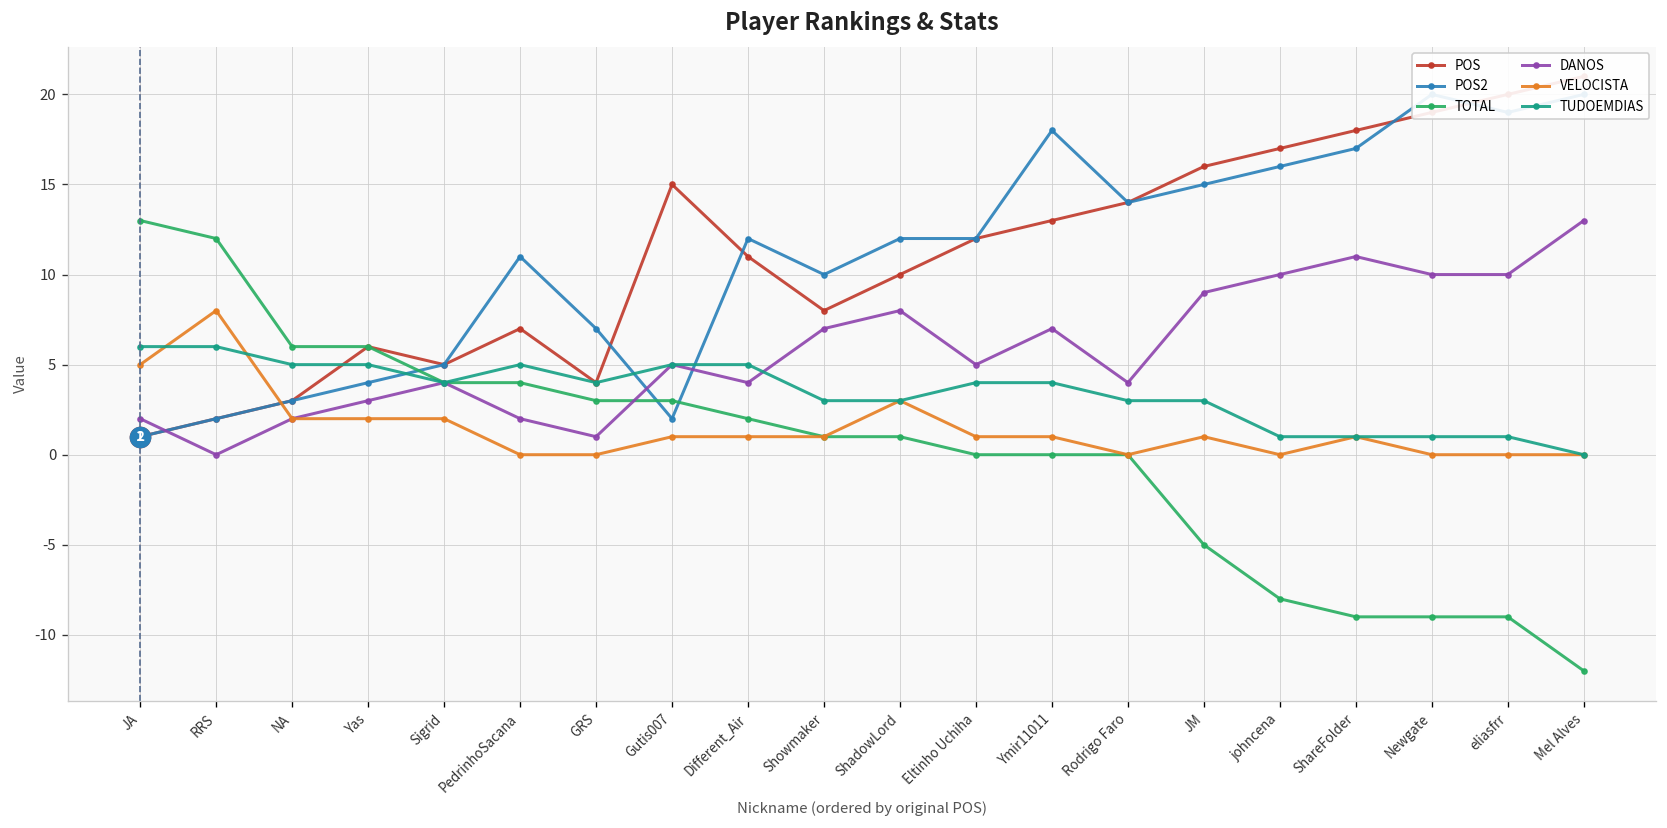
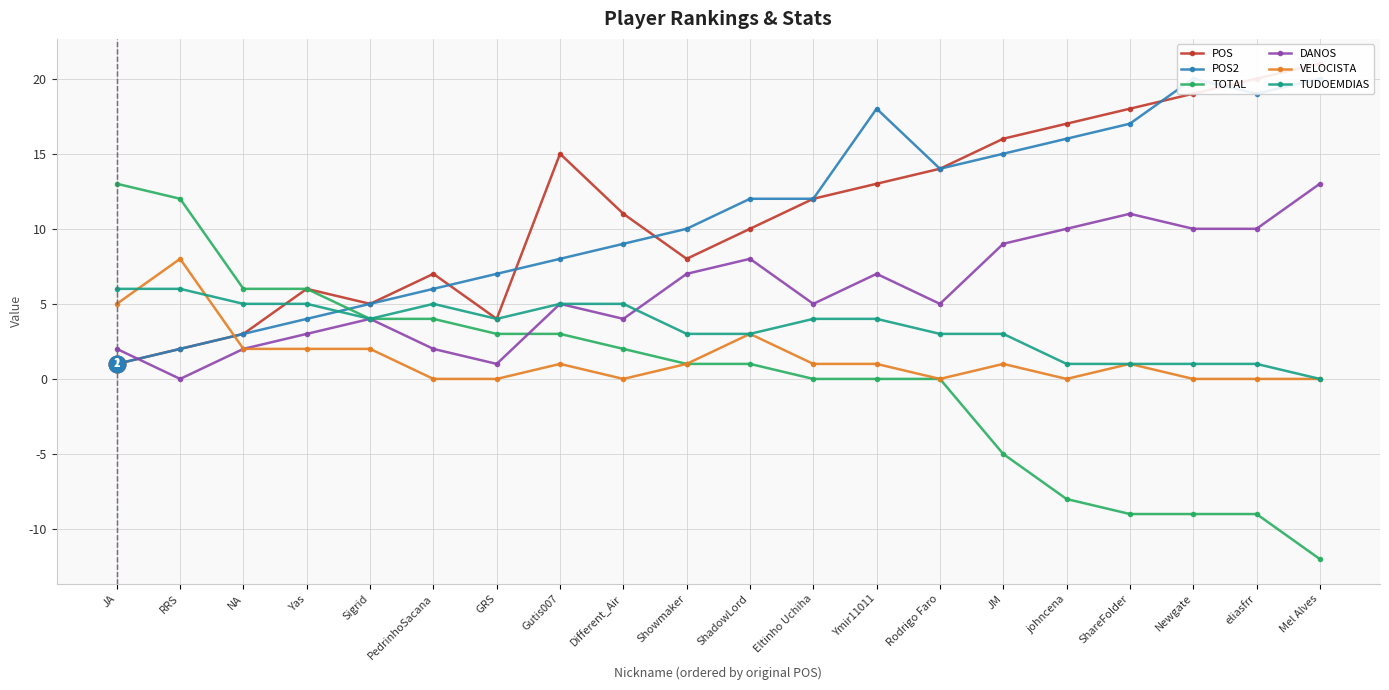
  {
    "POS2": {
      "Yas": 4,
-     "PedrinhoSacana": 11,
+     "PedrinhoSacana": 6,
      "GRS": 7,
-     "Gutis007": 2,
-     "Different_Air": 12,
+     "Gutis007": 8,
+     "Different_Air": 9,
      "Showmaker": 10,
      "ShadowLord": 12,
      "Ymir11011": 18,
      "JM": 15,
      "johncena": 16,
      "ShareFolder": 17
    },
    "DANOS": {
      "RRS": 0,
      "Yas": 3,
      "PedrinhoSacana": 2,
      "GRS": 1,
      "Different_Air": 4,
      "Showmaker": 7,
      "ShadowLord": 8,
      "Eltinho Uchiha": 5,
      "Ymir11011": 7,
-     "Rodrigo Faro": 4,
+     "Rodrigo Faro": 5,
      "JM": 9,
      "johncena": 10,
      "ShareFolder": 11,
      "Newgate": 10,
      "eliasfrr": 10,
      "Mel Alves": 13
    },
    "VELOCISTA": {
      "JA": 5,
      "RRS": 8,
      "Yas": 2,
      "Sigrid": 2,
      "PedrinhoSacana": 0,
      "GRS": 0,
      "Gutis007": 1,
-     "Different_Air": 1,
+     "Different_Air": 0,
      "Eltinho Uchiha": 1,
      "Ymir11011": 1,
      "JM": 1,
      "johncena": 0,
      "Newgate": 0,
      "eliasfrr": 0
    }
  }
